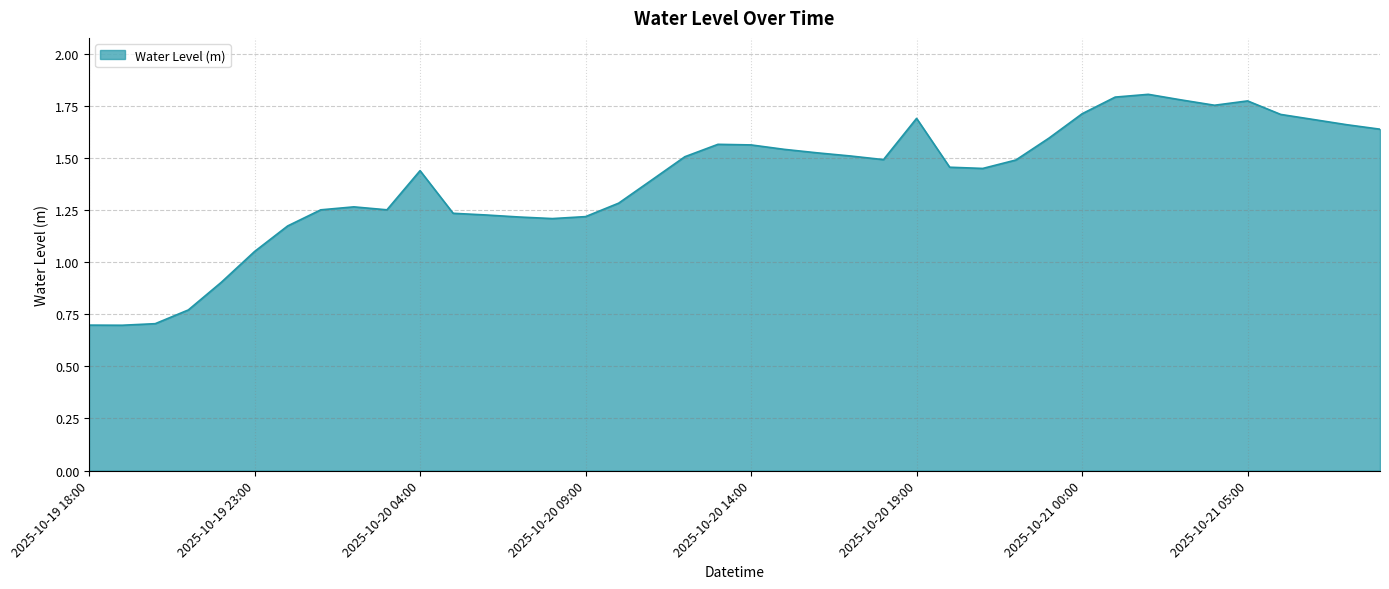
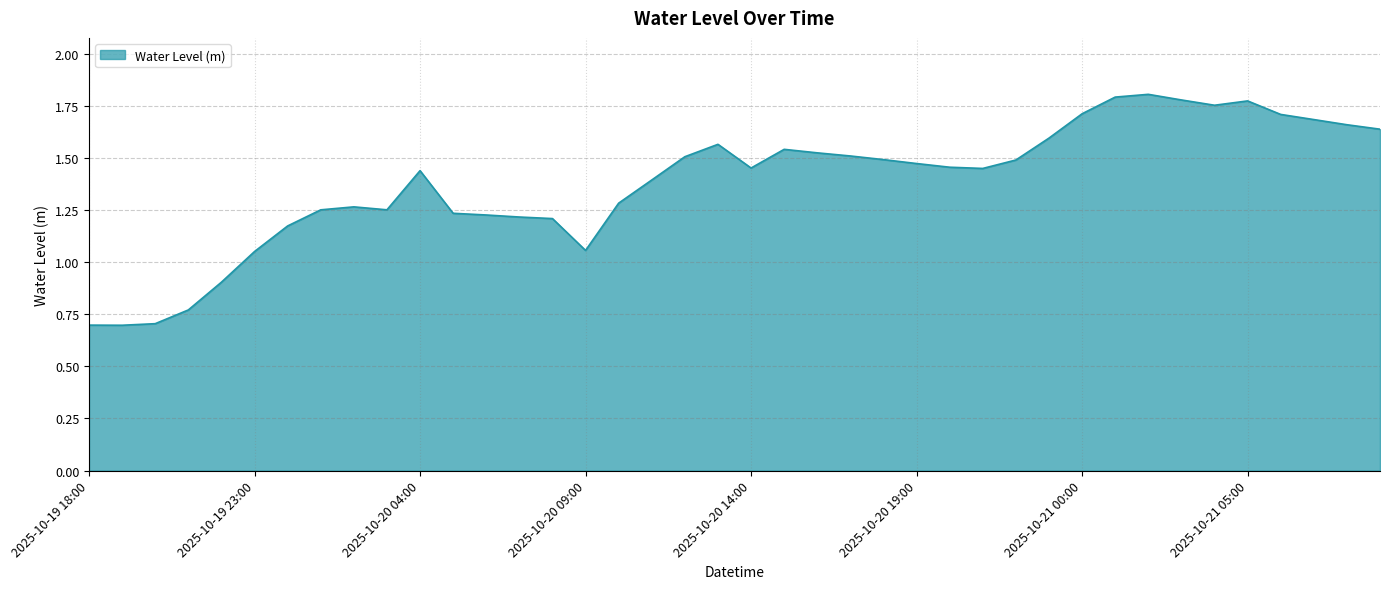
  {
    "2025-10-19 18:00": 0.70,
    "2025-10-19 23:00": 1.05,
    "2025-10-20 04:00": 1.44,
-   "2025-10-20 09:00": 1.22,
-   "2025-10-20 14:00": 1.56,
-   "2025-10-20 19:00": 1.69,
+   "2025-10-20 09:00": 1.06,
+   "2025-10-20 14:00": 1.45,
+   "2025-10-20 19:00": 1.47,
    "2025-10-21 00:00": 1.71,
    "2025-10-21 05:00": 1.77
  }
